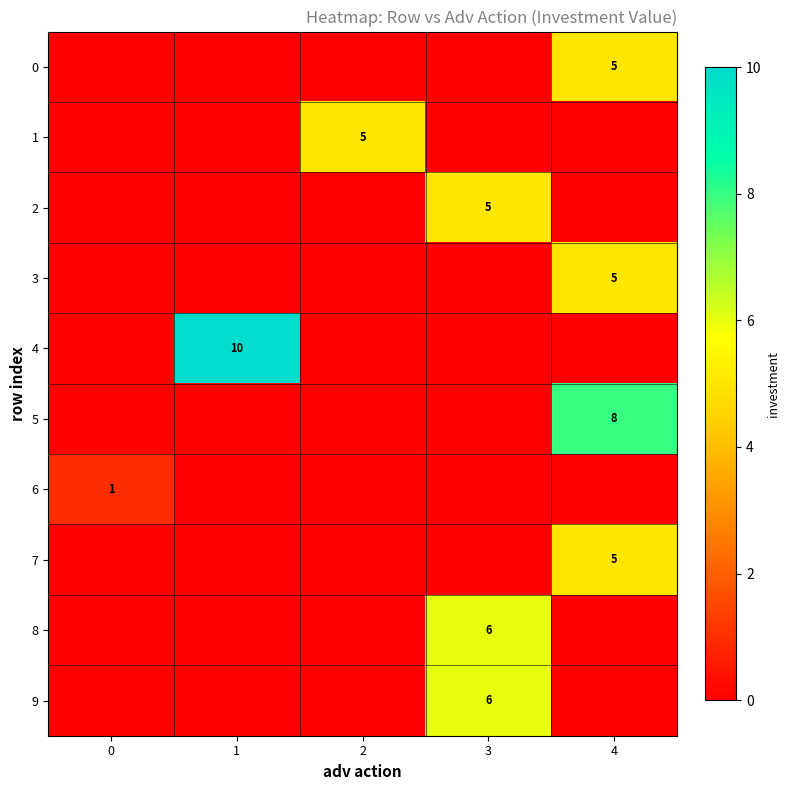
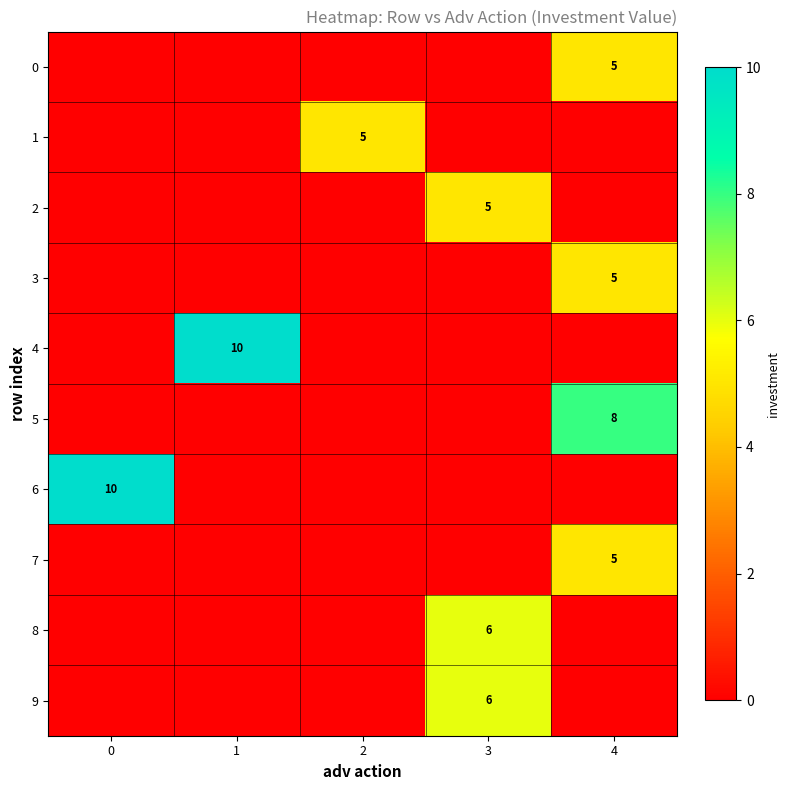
  {
    "0": {
      "4": 5
    },
    "1": {
      "2": 5
    },
    "2": {
      "3": 5
    },
    "3": {
      "4": 5
    },
    "4": {
      "1": 10
    },
    "5": {
      "4": 8
    },
    "6": {
-     "0": 1
+     "0": 10
    },
    "7": {
      "4": 5
    },
    "8": {
      "3": 6
    },
    "9": {
      "3": 6
    }
  }
